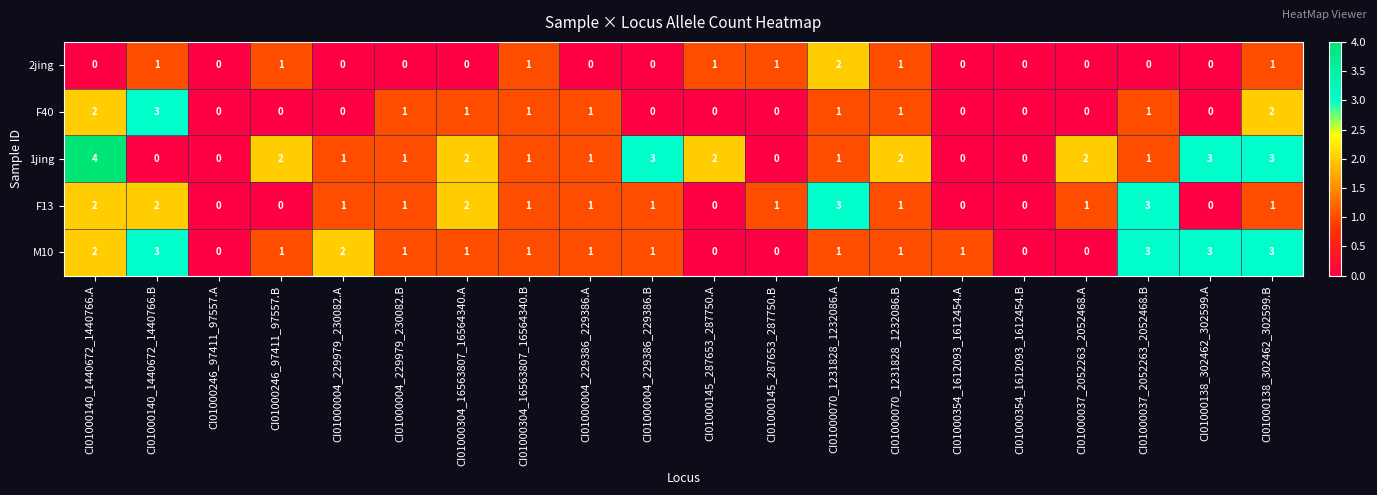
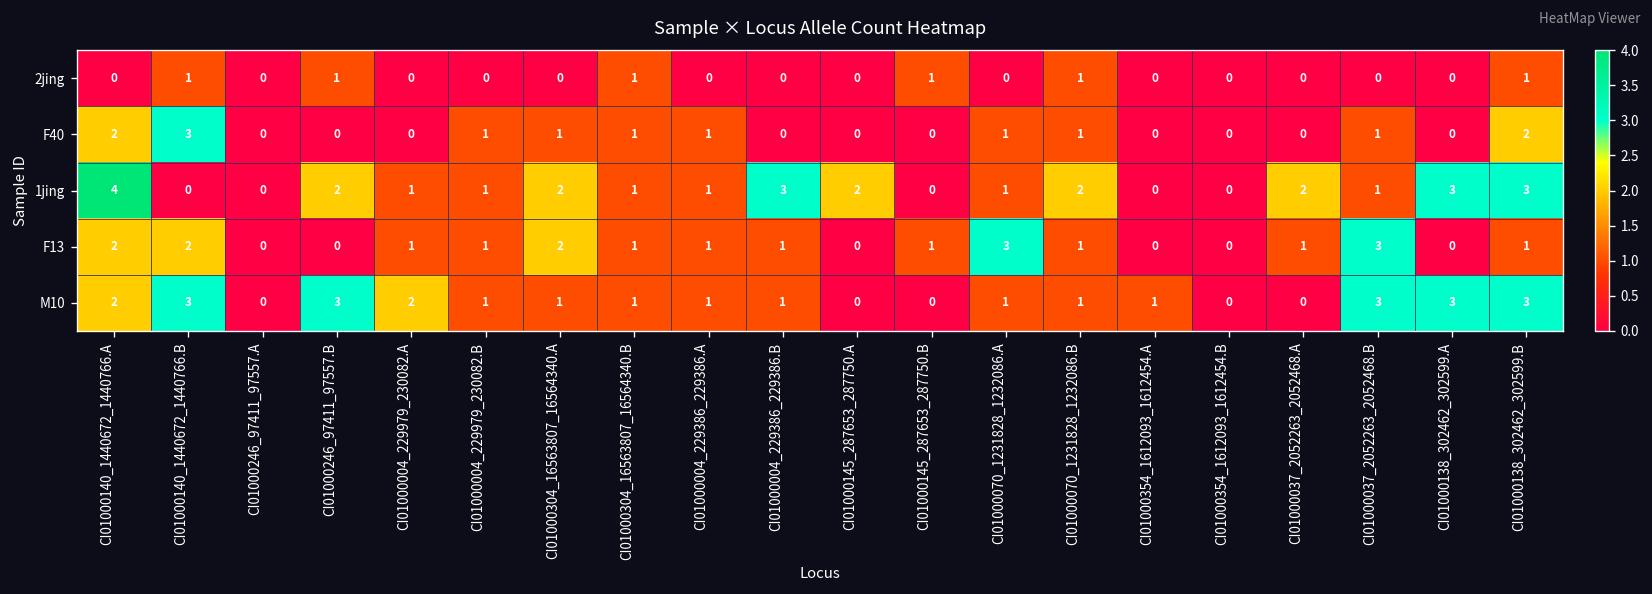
  {
    "2jing": {
      "CI01000140_1440672_1440766.A": 0,
      "CI01000140_1440672_1440766.B": 1,
      "CI01000246_97411_97557.A": 0,
      "CI01000246_97411_97557.B": 1,
      "CI01000004_229979_230082.A": 0,
      "CI01000004_229979_230082.B": 0,
      "CI01000304_16563807_16564340.A": 0,
      "CI01000304_16563807_16564340.B": 1,
      "CI01000004_229386_229386.A": 0,
      "CI01000004_229386_229386.B": 0,
-     "CI01000145_287653_287750.A": 1,
+     "CI01000145_287653_287750.A": 0,
      "CI01000145_287653_287750.B": 1,
-     "CI01000070_1231828_1232086.A": 2,
+     "CI01000070_1231828_1232086.A": 0,
      "CI01000070_1231828_1232086.B": 1,
      "CI01000354_1612093_1612454.A": 0,
      "CI01000354_1612093_1612454.B": 0,
      "CI01000037_2052263_2052468.A": 0,
      "CI01000037_2052263_2052468.B": 0,
      "CI01000138_302462_302599.A": 0,
      "CI01000138_302462_302599.B": 1
    },
    "F40": {
      "CI01000140_1440672_1440766.A": 2,
      "CI01000140_1440672_1440766.B": 3,
      "CI01000246_97411_97557.A": 0,
      "CI01000246_97411_97557.B": 0,
      "CI01000004_229979_230082.A": 0,
      "CI01000004_229979_230082.B": 1,
      "CI01000304_16563807_16564340.A": 1,
      "CI01000304_16563807_16564340.B": 1,
      "CI01000004_229386_229386.A": 1,
      "CI01000004_229386_229386.B": 0,
      "CI01000145_287653_287750.A": 0,
      "CI01000145_287653_287750.B": 0,
      "CI01000070_1231828_1232086.A": 1,
      "CI01000070_1231828_1232086.B": 1,
      "CI01000354_1612093_1612454.A": 0,
      "CI01000354_1612093_1612454.B": 0,
      "CI01000037_2052263_2052468.A": 0,
      "CI01000037_2052263_2052468.B": 1,
      "CI01000138_302462_302599.A": 0,
      "CI01000138_302462_302599.B": 2
    },
    "1jing": {
      "CI01000140_1440672_1440766.A": 4,
      "CI01000140_1440672_1440766.B": 0,
      "CI01000246_97411_97557.A": 0,
      "CI01000246_97411_97557.B": 2,
      "CI01000004_229979_230082.A": 1,
      "CI01000004_229979_230082.B": 1,
      "CI01000304_16563807_16564340.A": 2,
      "CI01000304_16563807_16564340.B": 1,
      "CI01000004_229386_229386.A": 1,
      "CI01000004_229386_229386.B": 3,
      "CI01000145_287653_287750.A": 2,
      "CI01000145_287653_287750.B": 0,
      "CI01000070_1231828_1232086.A": 1,
      "CI01000070_1231828_1232086.B": 2,
      "CI01000354_1612093_1612454.A": 0,
      "CI01000354_1612093_1612454.B": 0,
      "CI01000037_2052263_2052468.A": 2,
      "CI01000037_2052263_2052468.B": 1,
      "CI01000138_302462_302599.A": 3,
      "CI01000138_302462_302599.B": 3
    },
    "F13": {
      "CI01000140_1440672_1440766.A": 2,
      "CI01000140_1440672_1440766.B": 2,
      "CI01000246_97411_97557.A": 0,
      "CI01000246_97411_97557.B": 0,
      "CI01000004_229979_230082.A": 1,
      "CI01000004_229979_230082.B": 1,
      "CI01000304_16563807_16564340.A": 2,
      "CI01000304_16563807_16564340.B": 1,
      "CI01000004_229386_229386.A": 1,
      "CI01000004_229386_229386.B": 1,
      "CI01000145_287653_287750.A": 0,
      "CI01000145_287653_287750.B": 1,
      "CI01000070_1231828_1232086.A": 3,
      "CI01000070_1231828_1232086.B": 1,
      "CI01000354_1612093_1612454.A": 0,
      "CI01000354_1612093_1612454.B": 0,
      "CI01000037_2052263_2052468.A": 1,
      "CI01000037_2052263_2052468.B": 3,
      "CI01000138_302462_302599.A": 0,
      "CI01000138_302462_302599.B": 1
    },
    "M10": {
      "CI01000140_1440672_1440766.A": 2,
      "CI01000140_1440672_1440766.B": 3,
      "CI01000246_97411_97557.A": 0,
-     "CI01000246_97411_97557.B": 1,
+     "CI01000246_97411_97557.B": 3,
      "CI01000004_229979_230082.A": 2,
      "CI01000004_229979_230082.B": 1,
      "CI01000304_16563807_16564340.A": 1,
      "CI01000304_16563807_16564340.B": 1,
      "CI01000004_229386_229386.A": 1,
      "CI01000004_229386_229386.B": 1,
      "CI01000145_287653_287750.A": 0,
      "CI01000145_287653_287750.B": 0,
      "CI01000070_1231828_1232086.A": 1,
      "CI01000070_1231828_1232086.B": 1,
      "CI01000354_1612093_1612454.A": 1,
      "CI01000354_1612093_1612454.B": 0,
      "CI01000037_2052263_2052468.A": 0,
      "CI01000037_2052263_2052468.B": 3,
      "CI01000138_302462_302599.A": 3,
      "CI01000138_302462_302599.B": 3
    }
  }
